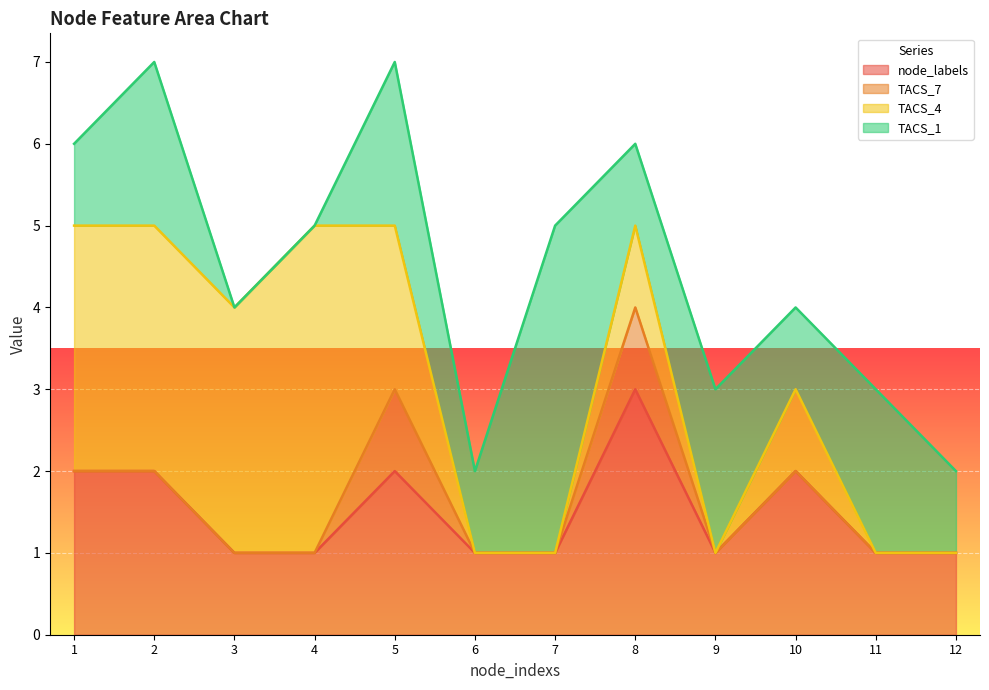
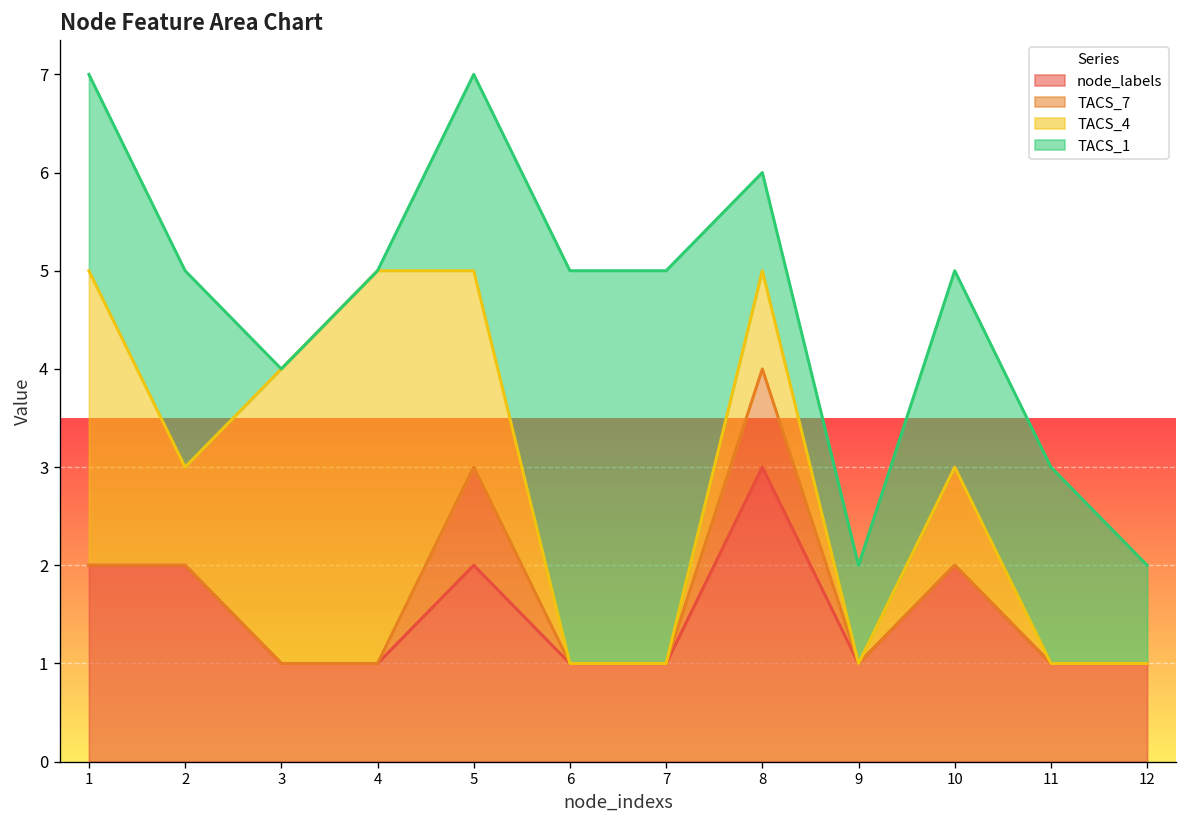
  {
    "TACS_4": {
      "1": 5,
-     "2": 3,
+     "2": 1,
      "5": 5,
      "8": 5,
      "10": 3
    },
    "TACS_1": {
-     "1": 1,
+     "1": 2,
      "5": 7,
-     "6": 1,
+     "6": 4,
      "7": 5,
      "8": 6,
-     "9": 2,
-     "10": 1,
+     "9": 1,
+     "10": 2,
      "11": 3,
      "12": 2
    }
  }
